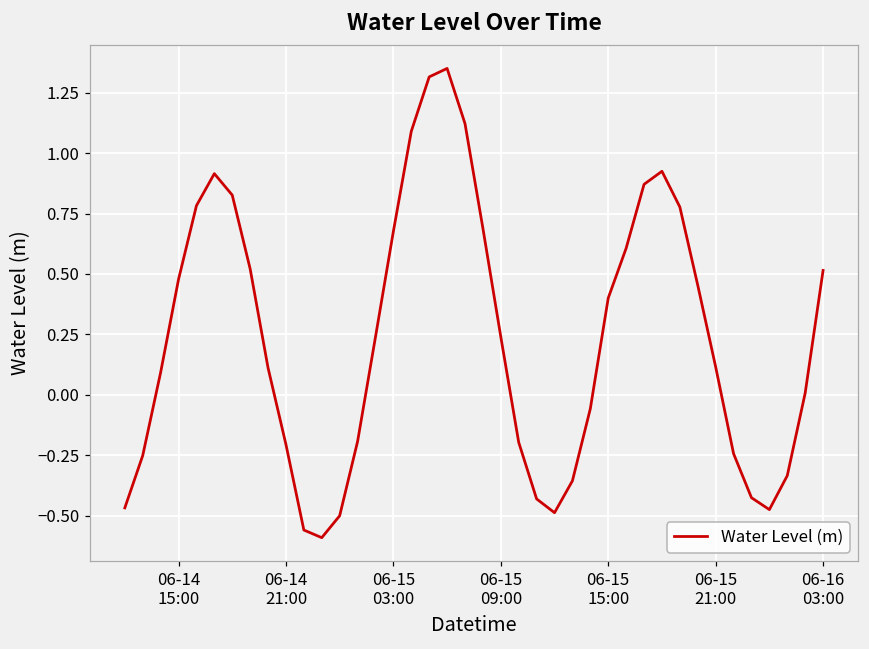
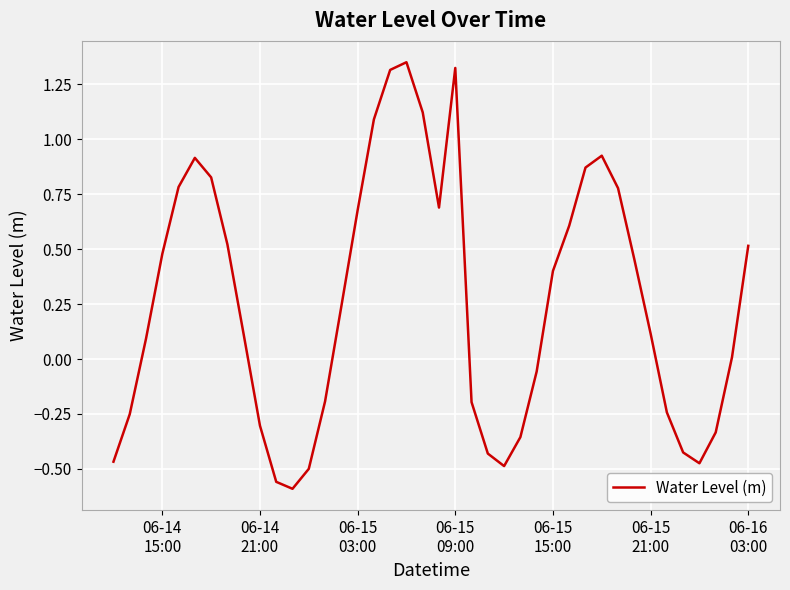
  {
    "06-14 15:00": 0.48,
-   "06-14 21:00": -0.21,
+   "06-14 21:00": -0.30,
    "06-15 03:00": 0.68,
-   "06-15 09:00": 0.24,
+   "06-15 09:00": 1.32,
    "06-15 15:00": 0.40,
    "06-15 21:00": 0.12,
    "06-16 03:00": 0.51
  }
